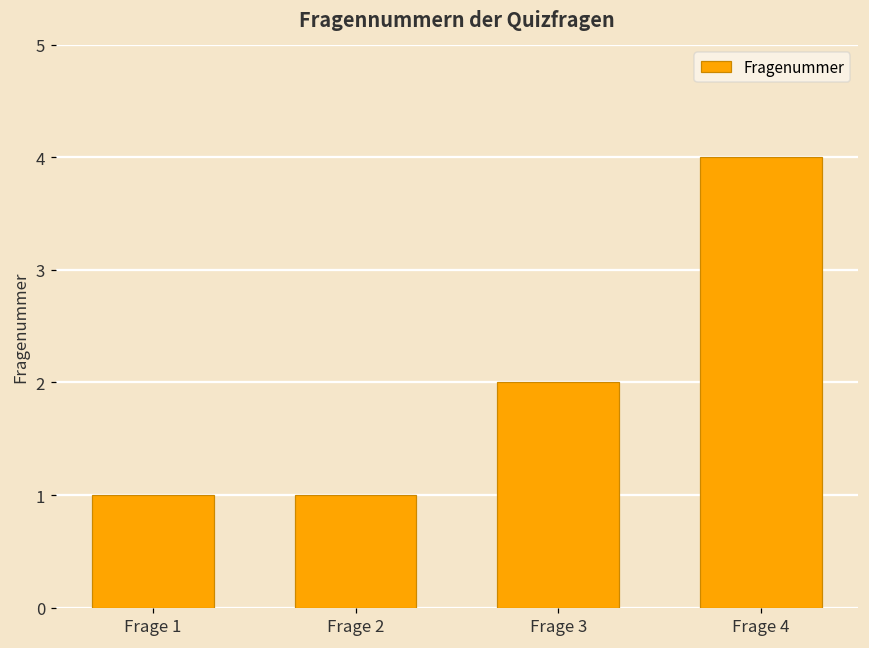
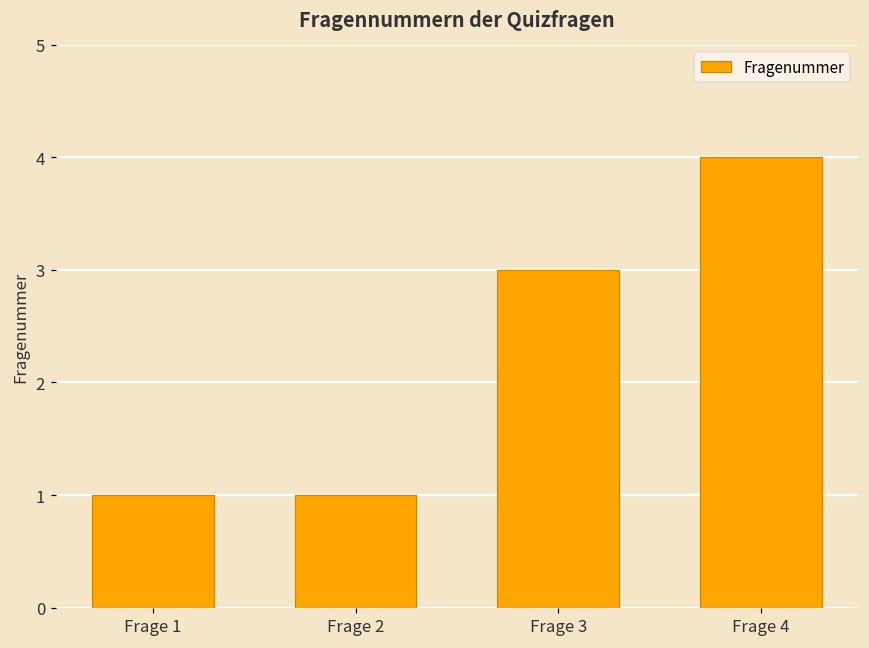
  {
    "Frage 1": 1,
    "Frage 2": 1,
-   "Frage 3": 2,
+   "Frage 3": 3,
    "Frage 4": 4
  }
